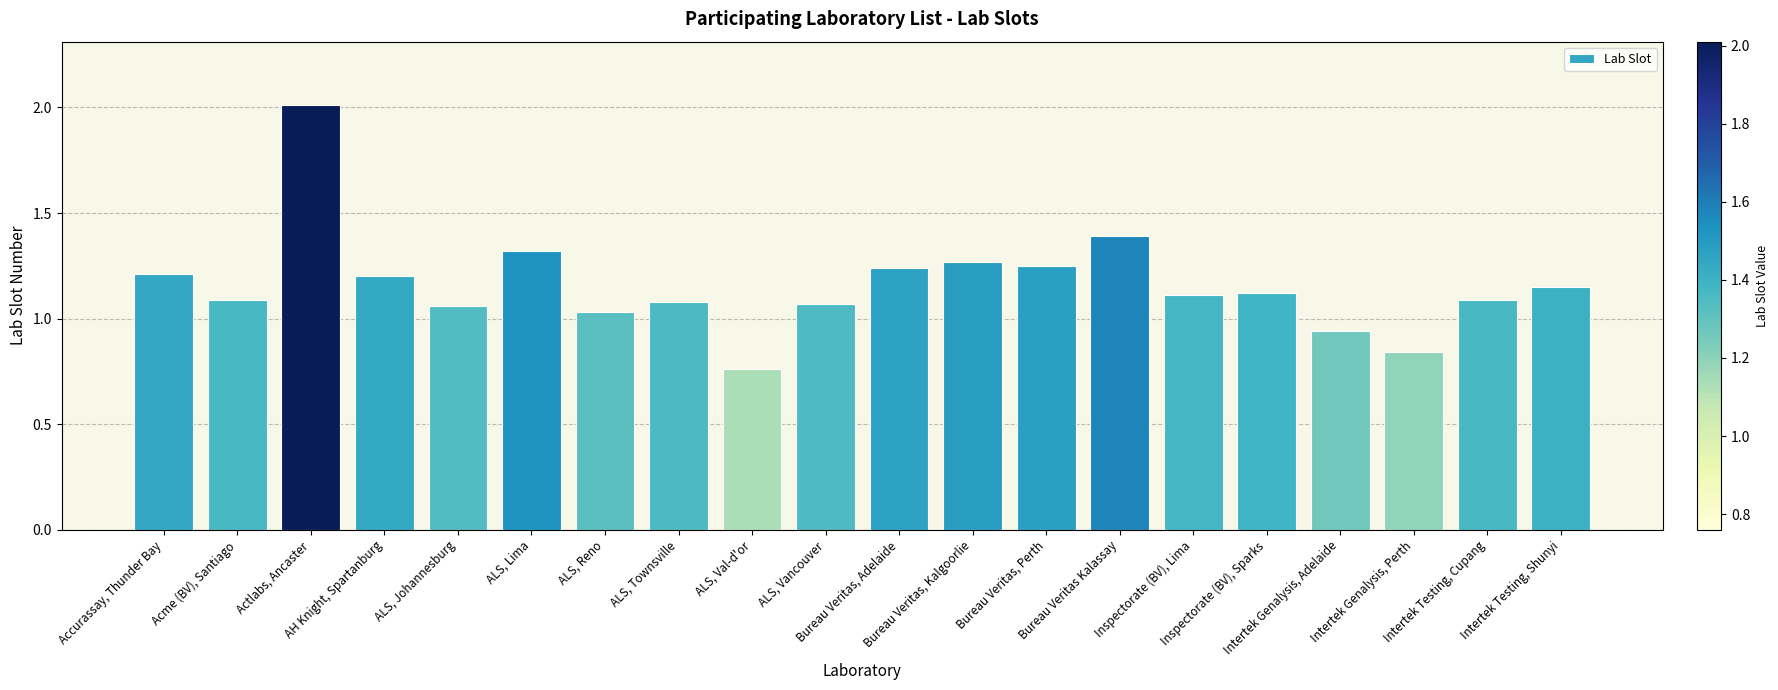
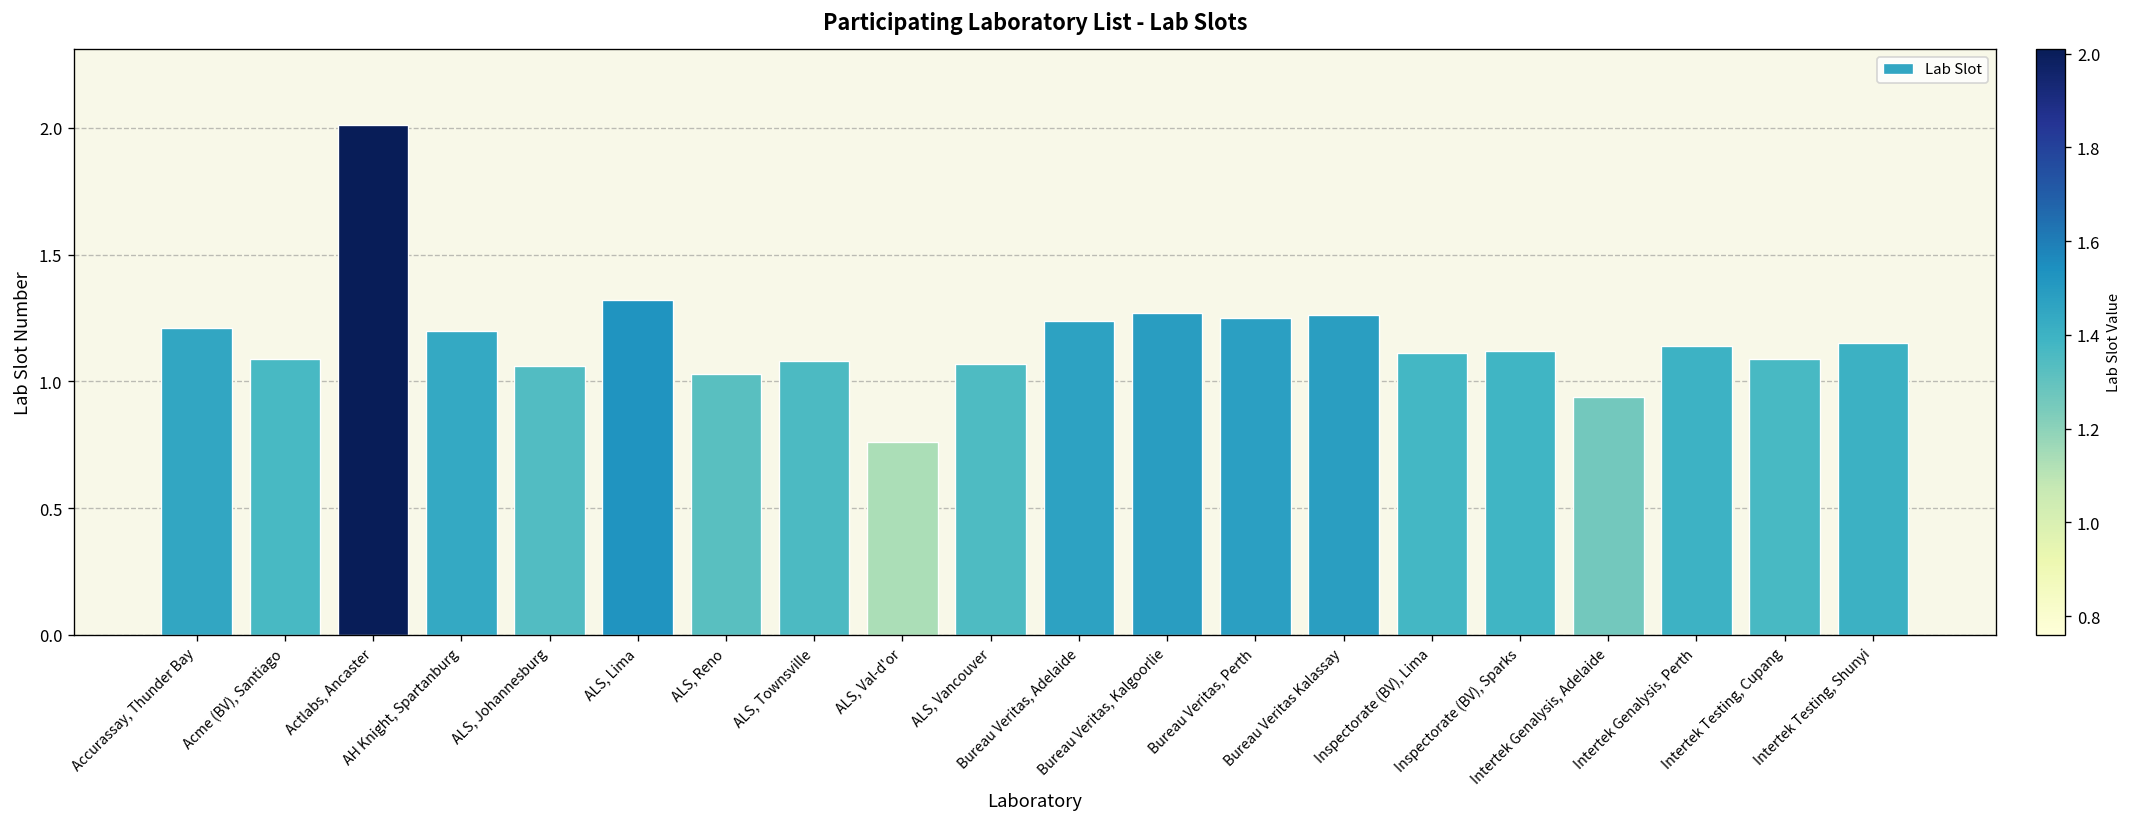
  {
    "Accurassay, Thunder Bay": 1.21,
    "Acme (BV), Santiago": 1.09,
    "Actlabs, Ancaster": 2.01,
    "AH Knight, Spartanburg": 1.20,
    "ALS, Johannesburg": 1.06,
    "ALS, Lima": 1.32,
    "ALS, Reno": 1.03,
    "ALS, Townsville": 1.08,
    "ALS, Val-d'or": 0.76,
    "ALS, Vancouver": 1.07,
    "Bureau Veritas, Adelaide": 1.24,
    "Bureau Veritas, Kalgoorlie": 1.27,
    "Bureau Veritas, Perth": 1.25,
-   "Bureau Veritas Kalassay": 1.39,
+   "Bureau Veritas Kalassay": 1.26,
    "Inspectorate (BV), Lima": 1.11,
    "Inspectorate (BV), Sparks": 1.12,
    "Intertek Genalysis, Adelaide": 0.94,
-   "Intertek Genalysis, Perth": 0.84,
+   "Intertek Genalysis, Perth": 1.14,
    "Intertek Testing, Cupang": 1.09,
    "Intertek Testing, Shunyi": 1.15
  }
